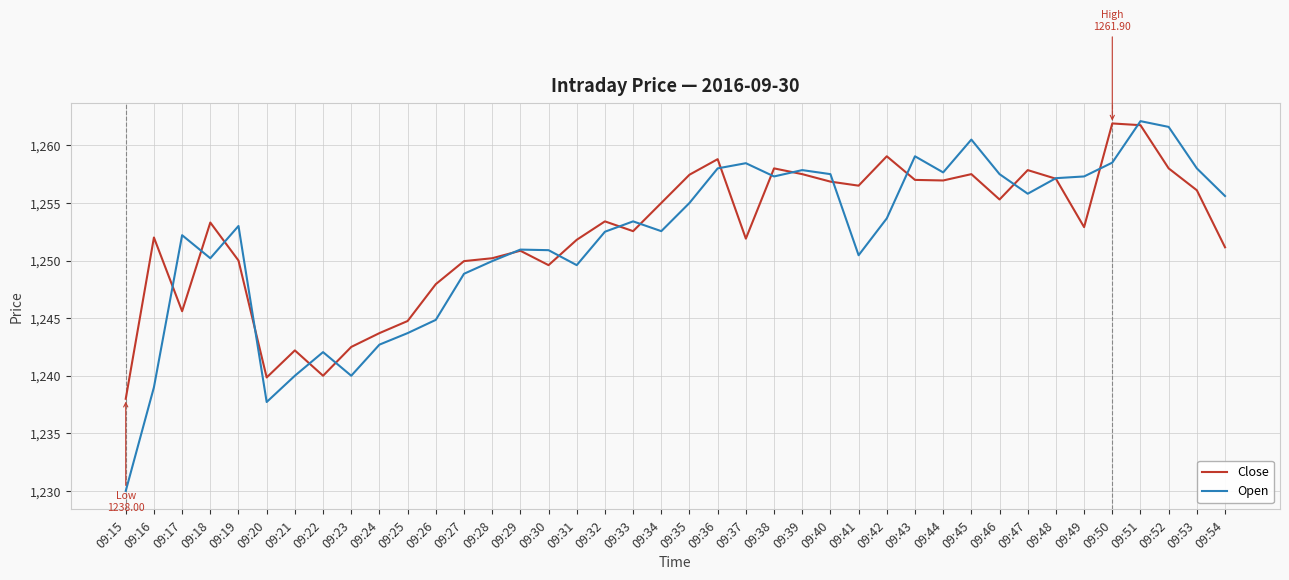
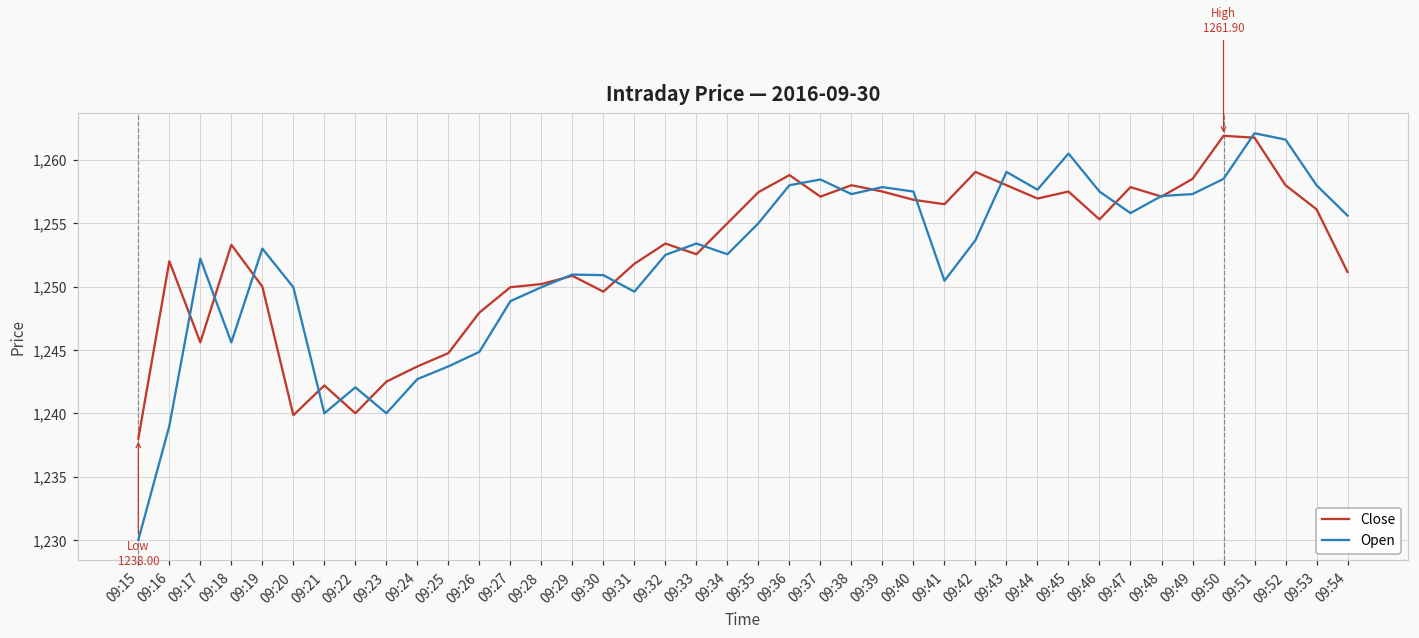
  {
    "Close": {
      "09:15": "1,238.0",
      "09:16": "1,252.0",
      "09:17": "1,245.6",
      "09:18": "1,253.3",
      "09:19": "1,250.0",
      "09:20": "1,239.9",
      "09:21": "1,242.2",
      "09:22": "1,240.0",
      "09:23": "1,242.5",
      "09:24": "1,243.7",
      "09:25": "1,244.8",
      "09:26": "1,248.0",
      "09:27": "1,250.0",
      "09:28": "1,250.2",
      "09:30": "1,249.6",
      "09:31": "1,251.8",
      "09:32": "1,253.4",
      "09:33": "1,252.6",
      "09:34": "1,255.0",
      "09:35": "1,257.5",
      "09:36": "1,258.8",
-     "09:37": "1,251.9",
+     "09:37": "1,257.1",
      "09:38": "1,258.0",
      "09:39": "1,257.5",
      "09:40": "1,256.9",
      "09:41": "1,256.5",
      "09:42": "1,259.1",
-     "09:43": "1,257",
+     "09:43": "1,258",
      "09:44": "1,257.0",
      "09:45": "1,257.5",
      "09:46": "1,255.3",
      "09:47": "1,257.9",
-     "09:49": "1,252.9",
+     "09:49": "1,258.5",
      "09:51": "1,261.8",
      "09:52": "1,258.0",
      "09:53": "1,256.1",
      "09:54": "1,251.2"
    },
    "Open": {
      "09:16": "1,239.0",
      "09:17": "1,252.2",
-     "09:18": "1,250.2",
+     "09:18": "1,245.6",
      "09:19": "1,253.0",
-     "09:20": "1,237.7",
+     "09:20": "1,250.0",
      "09:21": "1,240.0",
      "09:22": "1,242.1",
      "09:23": "1,240.0",
      "09:24": "1,242.7",
      "09:25": "1,243.7",
      "09:26": "1,244.9",
      "09:27": "1,248.9",
      "09:28": "1,250.0",
      "09:30": "1,250.9",
      "09:31": "1,249.6",
      "09:32": "1,252.5",
      "09:33": "1,253.4",
      "09:34": "1,252.6",
      "09:35": "1,255.0",
      "09:36": "1,258.0",
      "09:37": "1,258.5",
      "09:38": "1,257.3",
      "09:39": "1,257.9",
      "09:40": "1,257.5",
      "09:41": "1,250.5",
      "09:42": "1,253.7",
      "09:43": "1,259.1",
      "09:44": "1,257.7",
      "09:45": "1,260.5",
      "09:46": "1,257.5",
      "09:47": "1,255.8",
      "09:49": "1,257.3",
      "09:50": "1,258.5",
      "09:51": "1,262.1",
      "09:52": "1,261.6",
      "09:53": "1,258.0",
      "09:54": "1,255.6"
    }
  }
